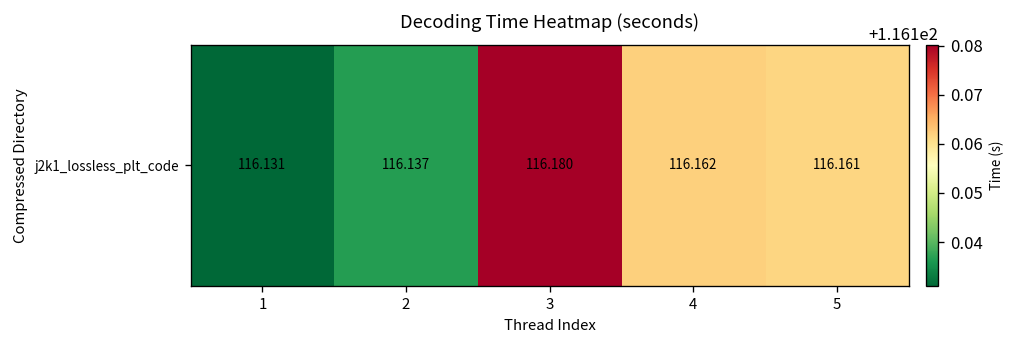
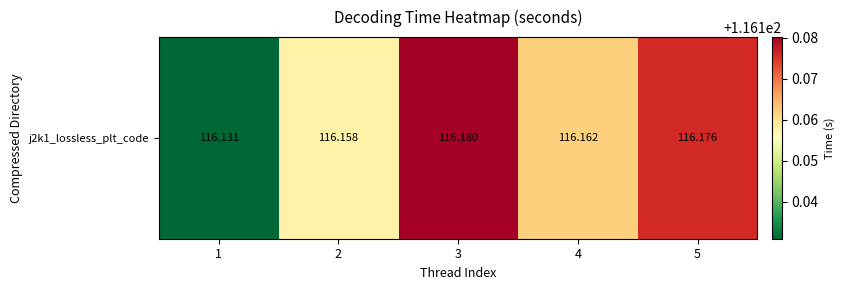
  {
    "j2k1_lossless_plt_code": {
      "1": 116.131,
-     "2": 116.137,
+     "2": 116.158,
      "3": 116.180,
      "4": 116.162,
-     "5": 116.161
+     "5": 116.176
    }
  }
